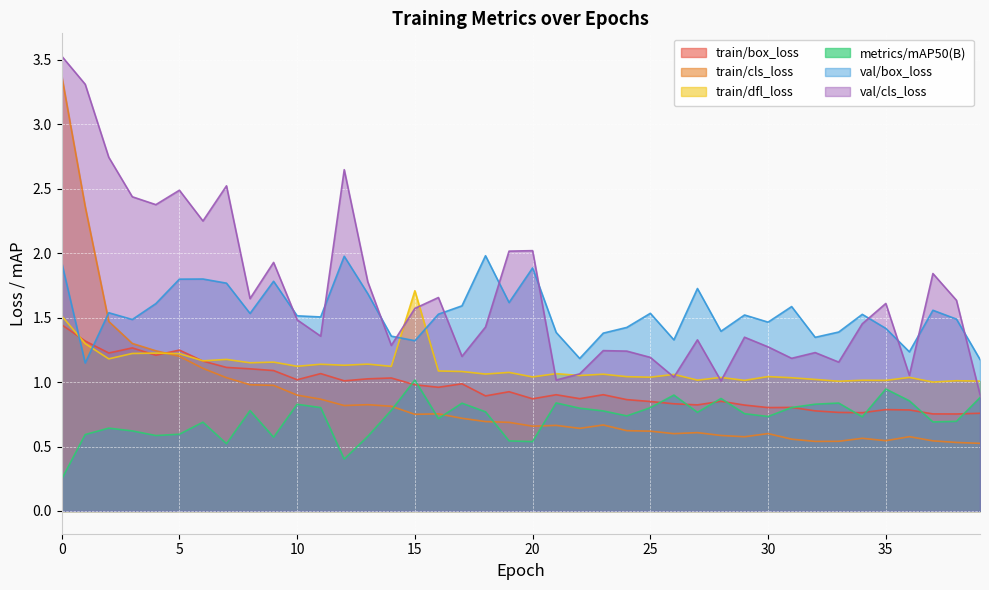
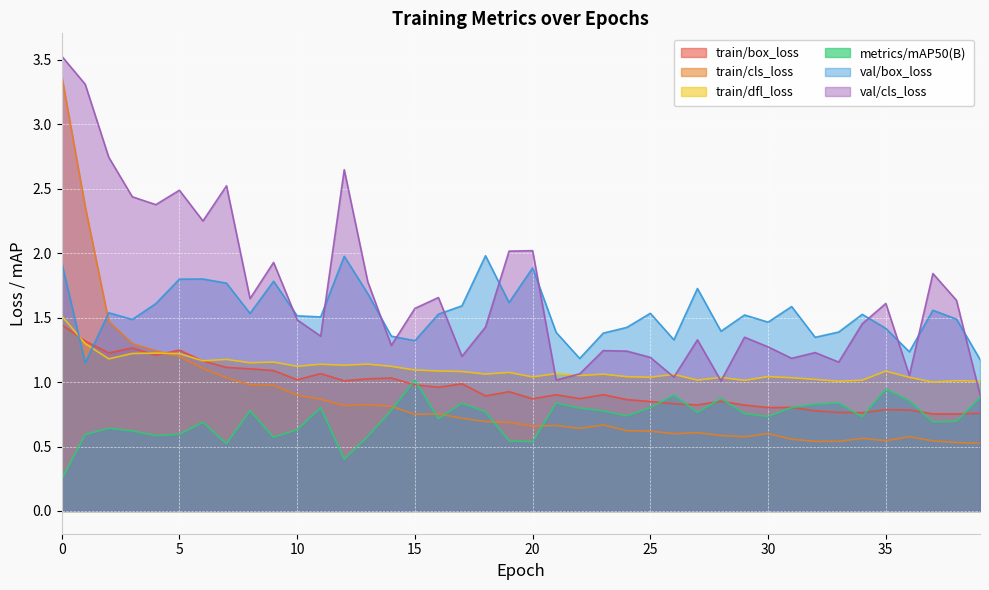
  {
    "train/dfl_loss": {
      "0": 1.51,
      "5": 1.22,
      "10": 1.12,
-     "15": 1.71,
+     "15": 1.09,
      "20": 1.04,
      "25": 1.04,
      "30": 1.04,
-     "35": 1.01
+     "35": 1.09
    },
    "metrics/mAP50(B)": {
      "0": 0.25,
      "5": 0.60,
-     "10": 0.83,
+     "10": 0.63,
      "15": 1.02,
      "20": 0.54,
      "25": 0.80,
      "30": 0.73,
      "35": 0.95
    },
    "val/box_loss": {
      "0": 1.93,
      "5": 1.80,
      "10": 1.51,
      "15": 1.32,
      "20": 1.89,
      "25": 1.53,
      "30": 1.47,
      "35": 1.42
    },
    "val/cls_loss": {
      "0": 3.53,
      "5": 2.49,
      "10": 1.48,
      "15": 1.57,
      "20": 2.02,
      "25": 1.19,
      "30": 1.27,
      "35": 1.61
    }
  }
